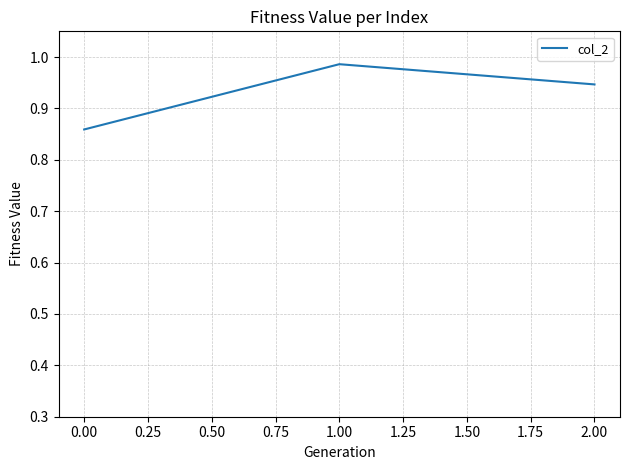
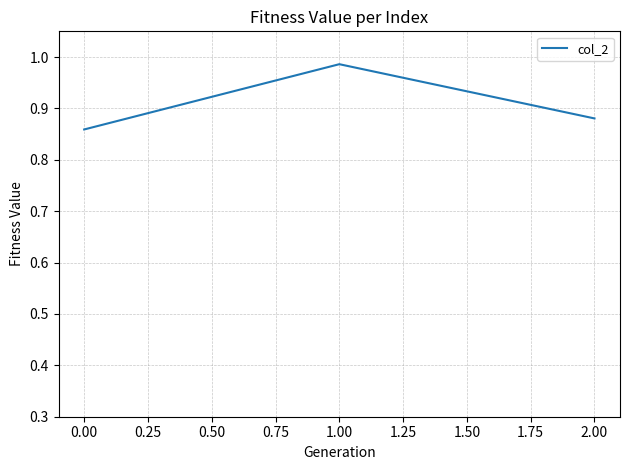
  {
    "0.00": 0.86,
    "1.00": 0.99,
-   "2.00": 0.95
+   "2.00": 0.88
  }
